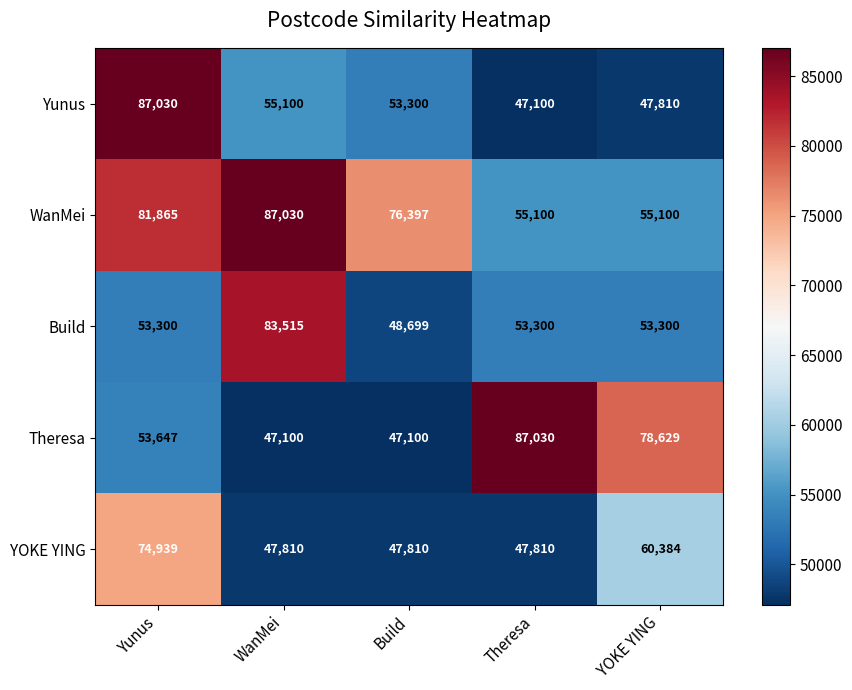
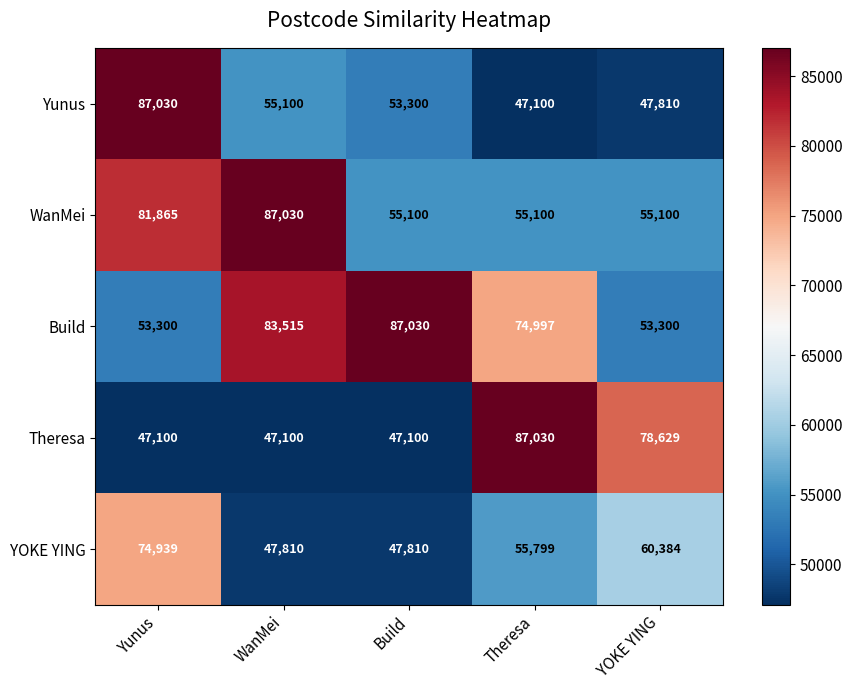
  {
    "Yunus": {
      "Yunus": "87,030",
      "WanMei": "55,100",
      "Build": "53,300",
      "Theresa": "47,100",
      "YOKE YING": "47,810"
    },
    "WanMei": {
      "Yunus": "81,865",
      "WanMei": "87,030",
-     "Build": "76,397",
+     "Build": "55,100",
      "Theresa": "55,100",
      "YOKE YING": "55,100"
    },
    "Build": {
      "Yunus": "53,300",
      "WanMei": "83,515",
-     "Build": "48,699",
-     "Theresa": "53,300",
+     "Build": "87,030",
+     "Theresa": "74,997",
      "YOKE YING": "53,300"
    },
    "Theresa": {
-     "Yunus": "53,647",
+     "Yunus": "47,100",
      "WanMei": "47,100",
      "Build": "47,100",
      "Theresa": "87,030",
      "YOKE YING": "78,629"
    },
    "YOKE YING": {
      "Yunus": "74,939",
      "WanMei": "47,810",
      "Build": "47,810",
-     "Theresa": "47,810",
+     "Theresa": "55,799",
      "YOKE YING": "60,384"
    }
  }
